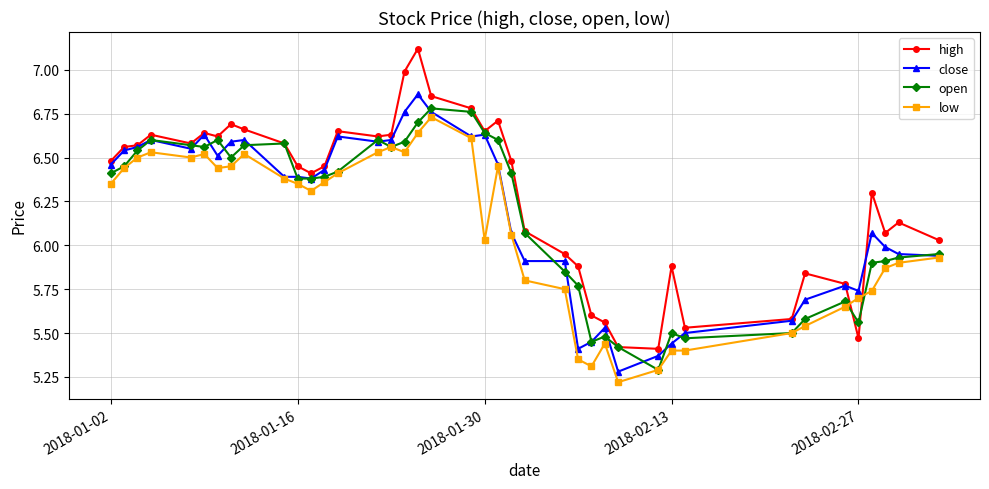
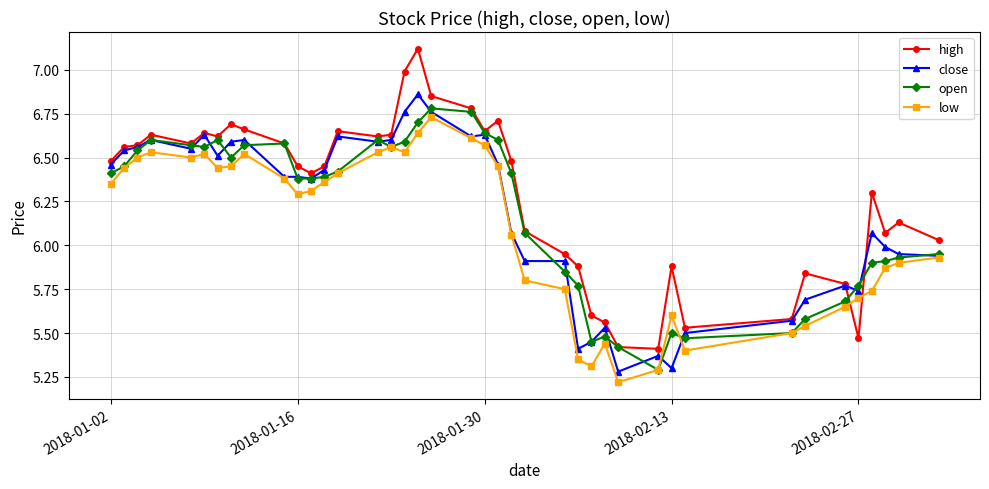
  {
    "high": {
      "2018-01-02": 6.48,
      "2018-01-16": 6.45,
      "2018-02-13": 5.88,
      "2018-02-27": 5.47
    },
    "close": {
      "2018-01-02": 6.46,
-     "2018-02-13": 5.44,
+     "2018-02-13": 5.30,
      "2018-02-27": 5.74
    },
    "open": {
      "2018-01-02": 6.41,
      "2018-02-13": 5.50,
-     "2018-02-27": 5.56
+     "2018-02-27": 5.77
    },
    "low": {
      "2018-01-02": 6.35,
-     "2018-01-16": 6.35,
-     "2018-01-30": 6.03,
-     "2018-02-13": 5.4,
+     "2018-01-16": 6.29,
+     "2018-01-30": 6.57,
+     "2018-02-13": 5.6,
      "2018-02-27": 5.70
    }
  }
